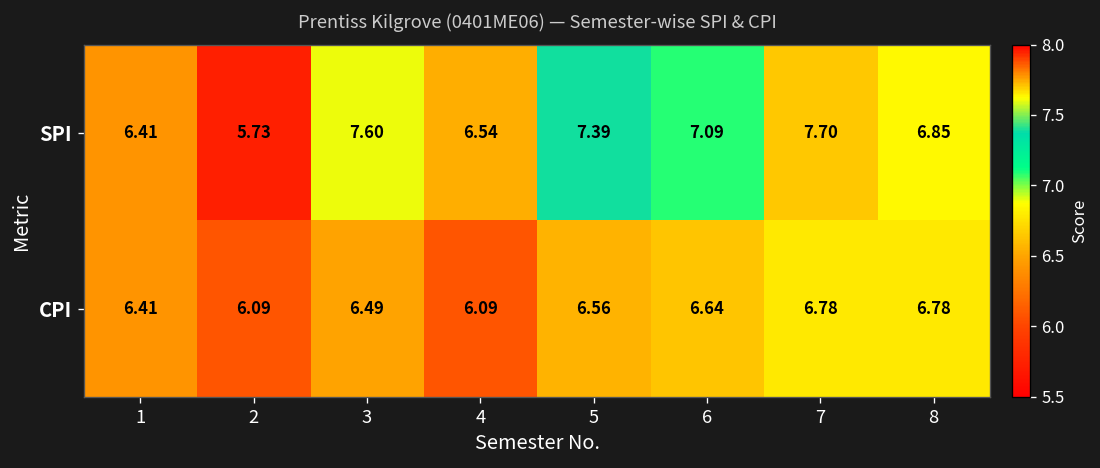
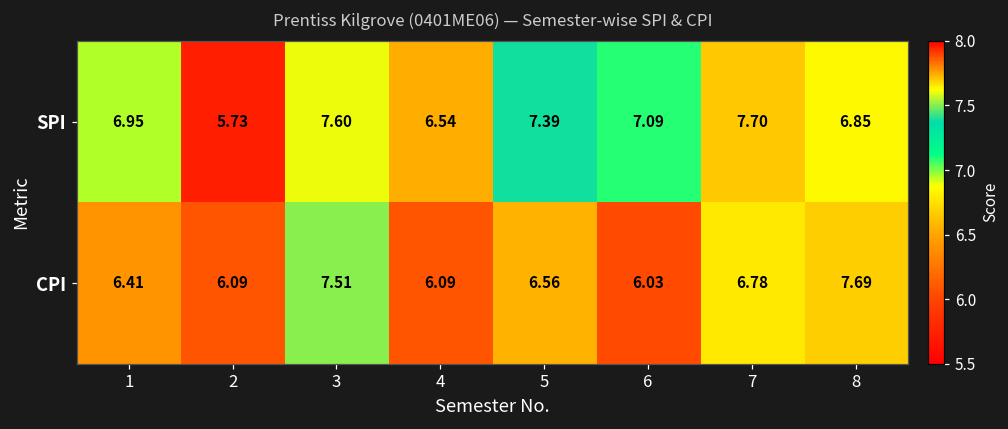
  {
    "SPI": {
-     "1": 6.41,
+     "1": 6.95,
      "2": 5.73,
      "3": 7.60,
      "4": 6.54,
      "5": 7.39,
      "6": 7.09,
      "7": 7.70,
      "8": 6.85
    },
    "CPI": {
      "1": 6.41,
      "2": 6.09,
-     "3": 6.49,
+     "3": 7.51,
      "4": 6.09,
      "5": 6.56,
-     "6": 6.64,
+     "6": 6.03,
      "7": 6.78,
-     "8": 6.78
+     "8": 7.69
    }
  }
